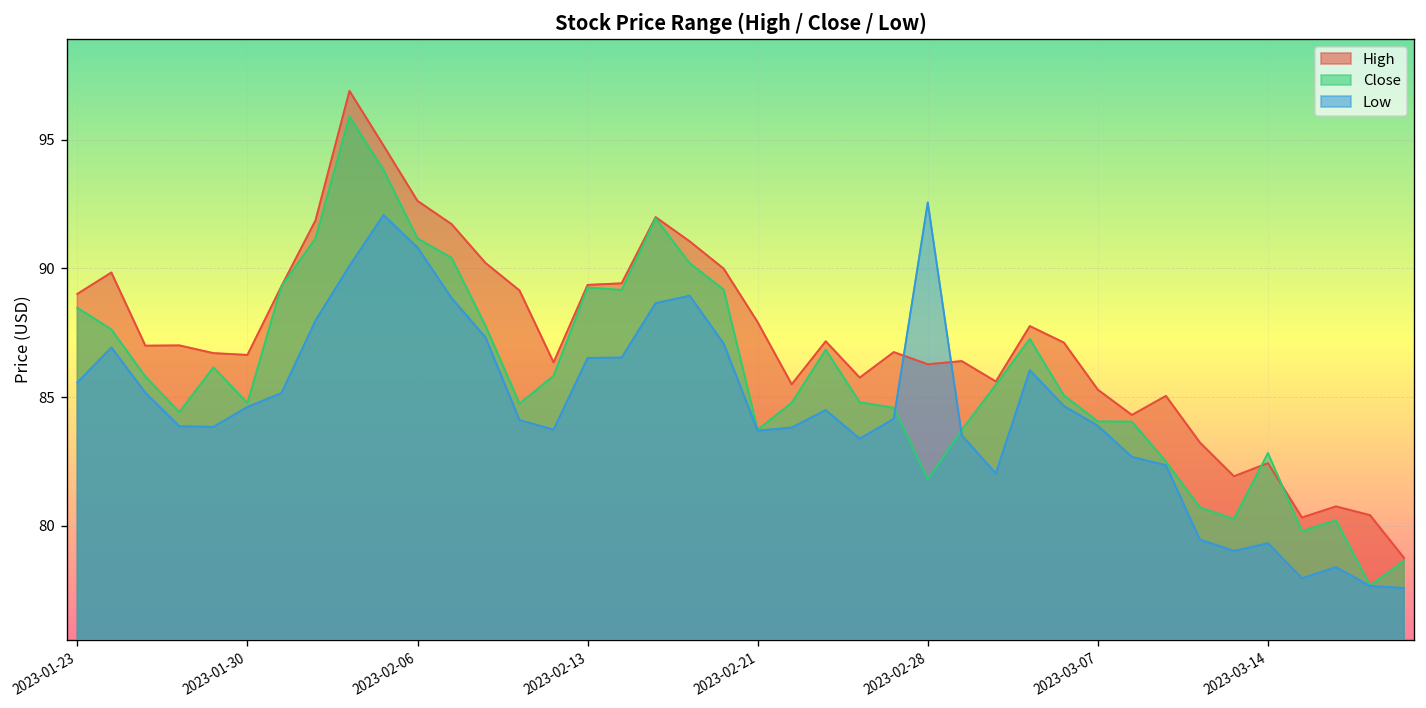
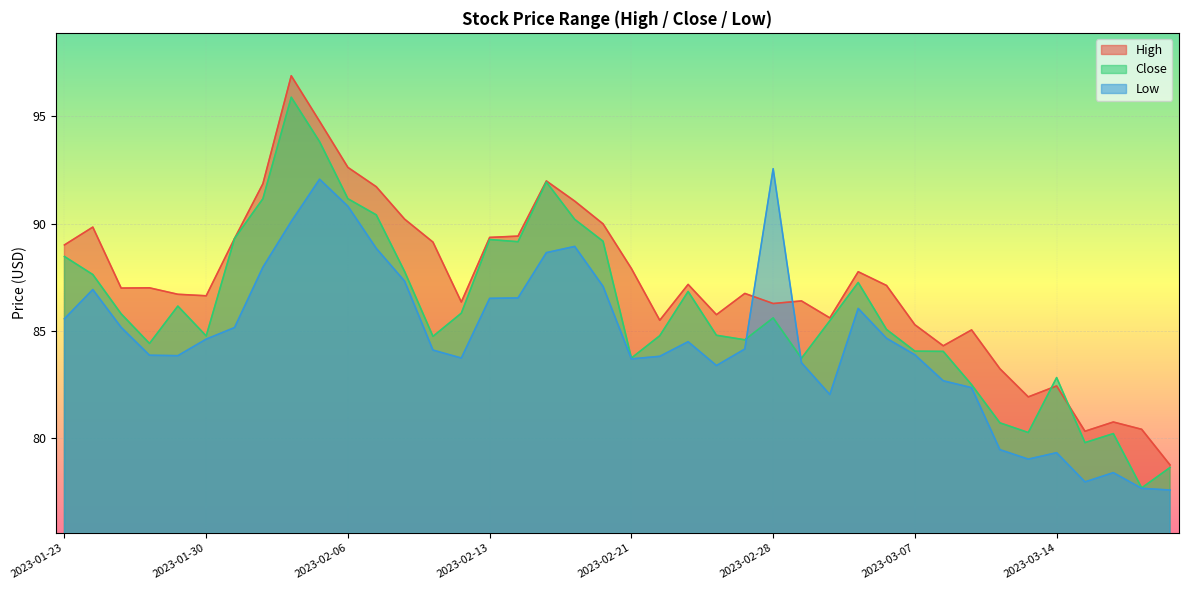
  {
    "High": {
      "2023-01-23": 89.0,
      "2023-01-30": 86.6,
      "2023-02-06": 92.6,
      "2023-02-21": 87.9,
      "2023-02-28": 86.3,
      "2023-03-07": 85.3,
      "2023-03-14": 82.4
    },
    "Close": {
      "2023-01-23": 88.5,
      "2023-01-30": 84.8,
      "2023-02-06": 91.2,
-     "2023-02-28": 81.8,
+     "2023-02-28": 85.6,
      "2023-03-07": 84.1,
      "2023-03-14": 82.8
    },
    "Low": {
      "2023-01-23": 85.6,
      "2023-01-30": 84.6,
      "2023-02-06": 90.8,
      "2023-02-13": 86.5,
      "2023-02-28": 92.6,
      "2023-03-07": 83.9,
      "2023-03-14": 79.3
    }
  }
